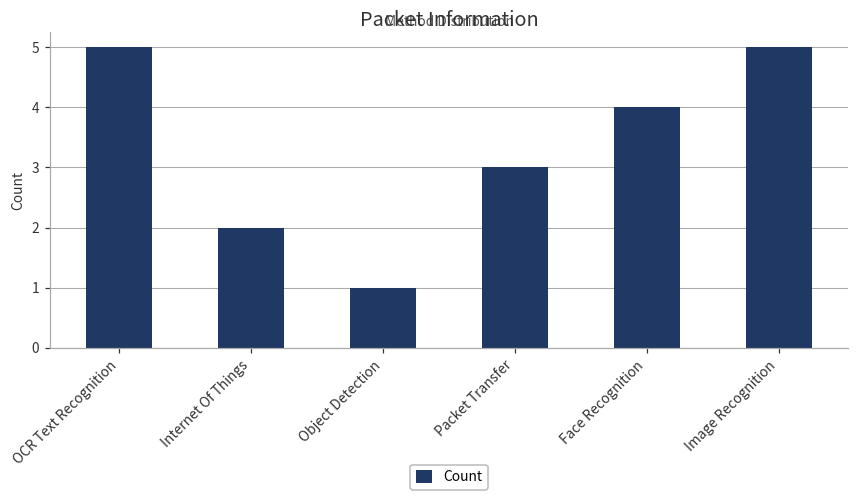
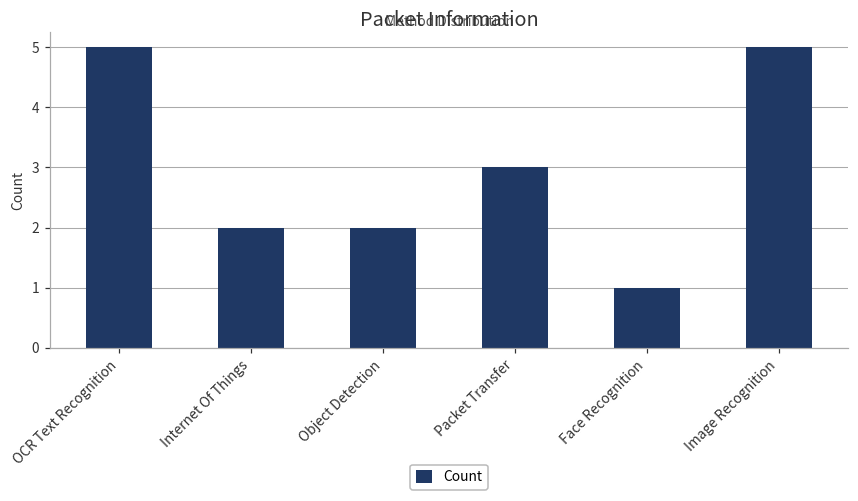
  {
    "OCR Text Recognition": 5,
    "Internet Of Things": 2,
-   "Object Detection": 1,
+   "Object Detection": 2,
    "Packet Transfer": 3,
-   "Face Recognition": 4,
+   "Face Recognition": 1,
    "Image Recognition": 5
  }
